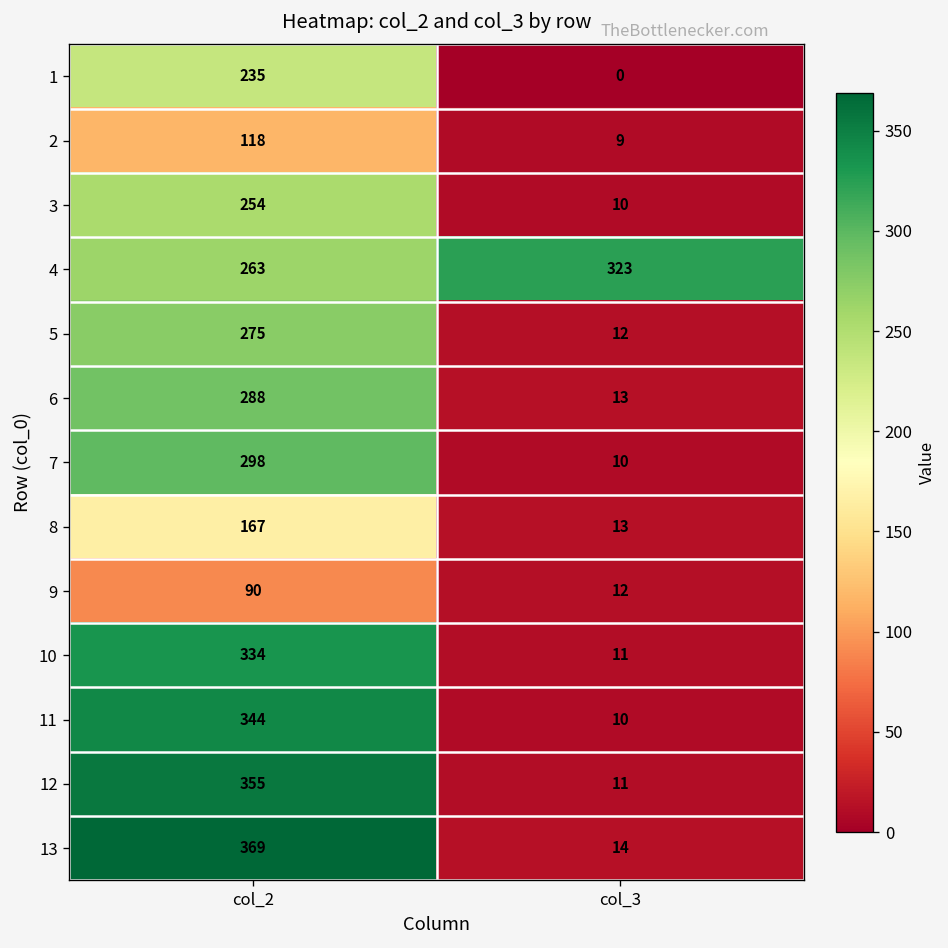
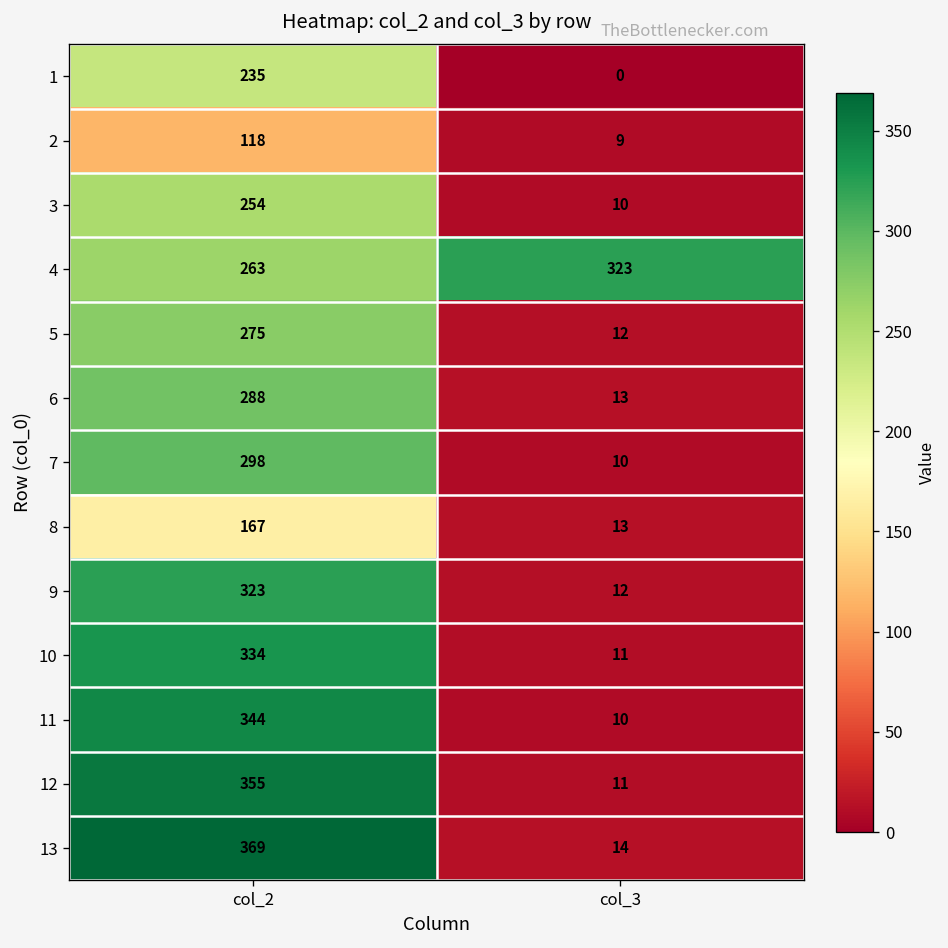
  {
    "1": {
      "col_2": 235,
      "col_3": 0
    },
    "2": {
      "col_2": 118,
      "col_3": 9
    },
    "3": {
      "col_2": 254,
      "col_3": 10
    },
    "4": {
      "col_2": 263,
      "col_3": 323
    },
    "5": {
      "col_2": 275,
      "col_3": 12
    },
    "6": {
      "col_2": 288,
      "col_3": 13
    },
    "7": {
      "col_2": 298,
      "col_3": 10
    },
    "8": {
      "col_2": 167,
      "col_3": 13
    },
    "9": {
-     "col_2": 90,
+     "col_2": 323,
      "col_3": 12
    },
    "10": {
      "col_2": 334,
      "col_3": 11
    },
    "11": {
      "col_2": 344,
      "col_3": 10
    },
    "12": {
      "col_2": 355,
      "col_3": 11
    },
    "13": {
      "col_2": 369,
      "col_3": 14
    }
  }
